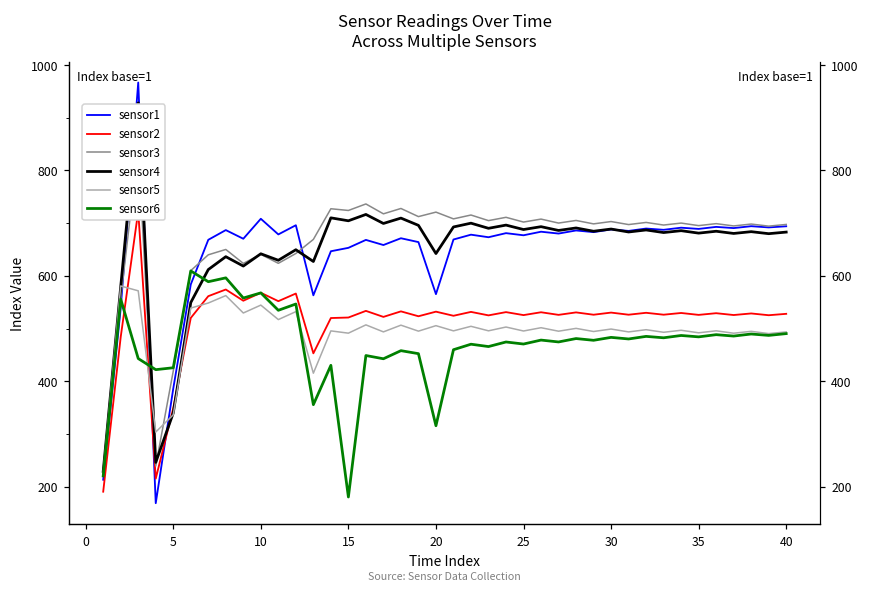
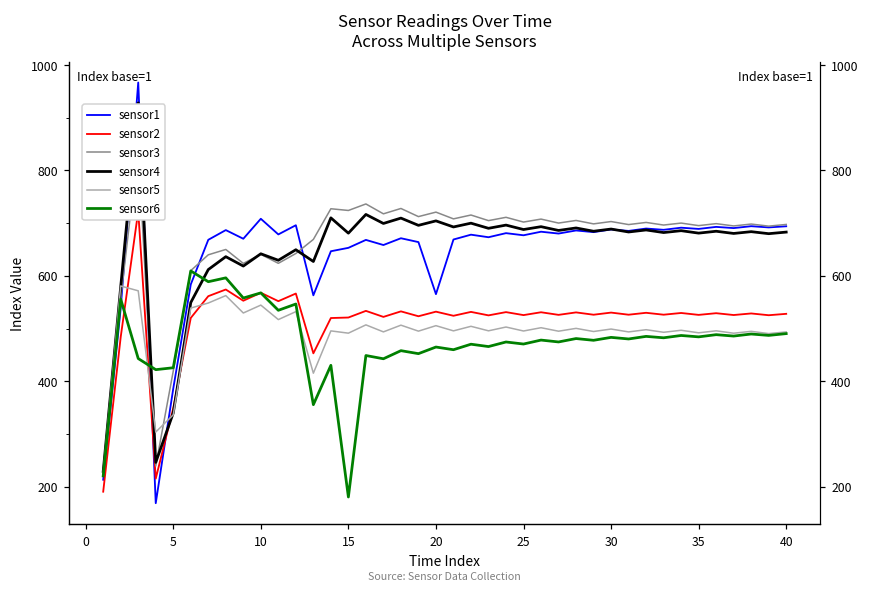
  {
    "sensor1": {
      "5": 390,
      "10": 710,
      "15": 650,
      "20": 570,
      "25": 680,
      "35": 690
    },
    "sensor2": {
      "5": 350,
      "15": 520,
      "20": 530,
      "25": 530,
      "30": 530,
      "35": 530,
      "40": 530
    },
    "sensor4": {
-     "15": 700,
-     "20": 640,
+     "15": 680,
+     "20": 700,
      "25": 690,
      "35": 680,
      "40": 680
    },
    "sensor6": {
      "5": 430,
      "15": 180,
-     "20": 320,
+     "20": 460,
      "25": 470,
      "30": 480,
      "35": 480
    }
  }
